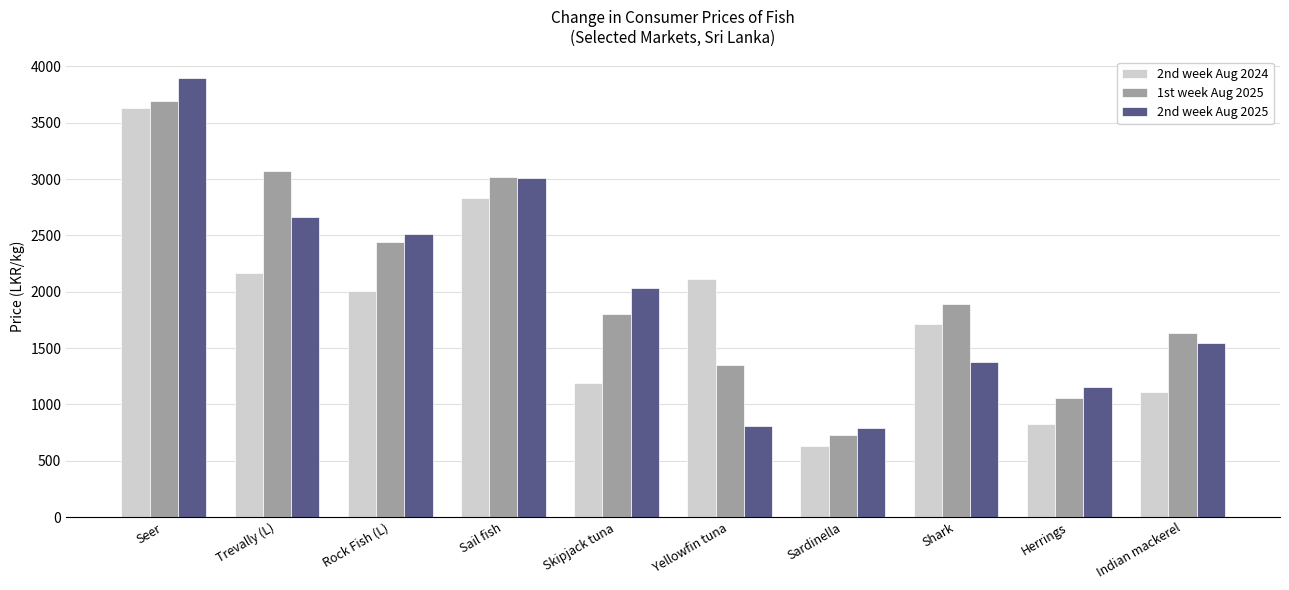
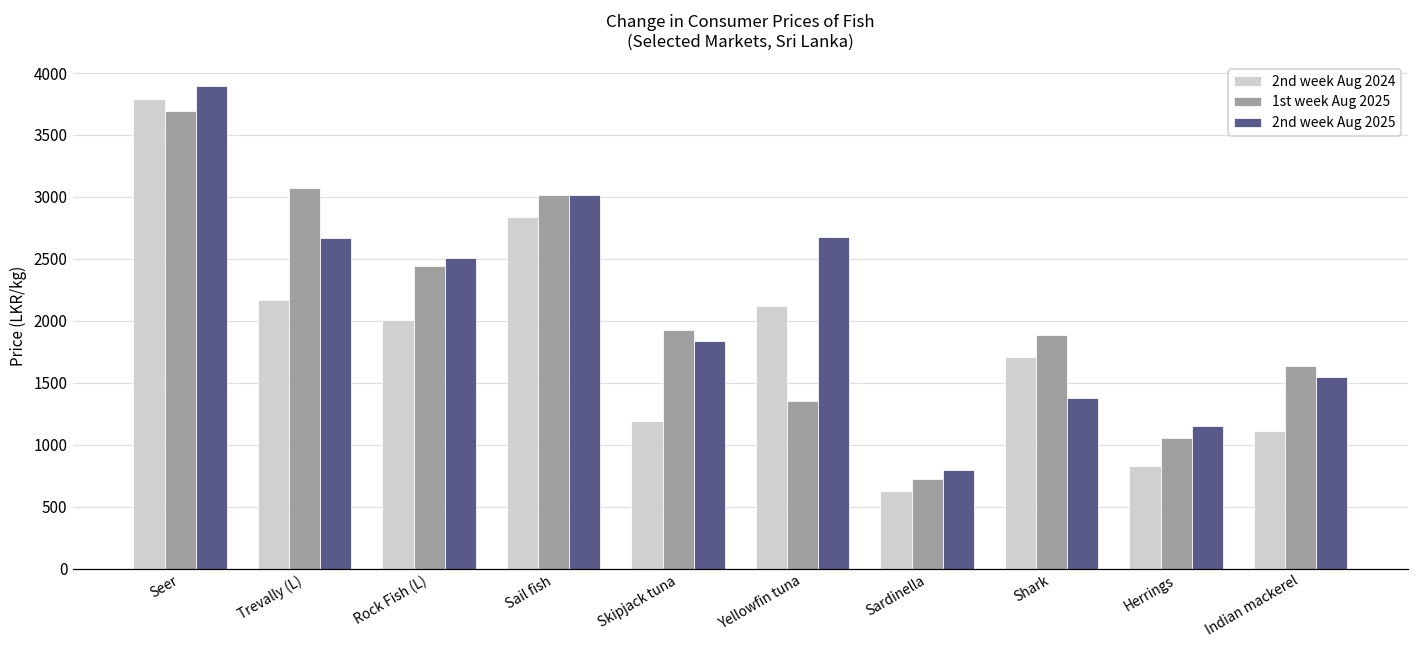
  {
    "2nd week Aug 2024": {
-     "Seer": 3630,
+     "Seer": 3790,
      "Trevally (L)": 2170,
      "Rock Fish (L)": 2010,
      "Sail fish": 2840,
      "Skipjack tuna": 1190,
      "Yellowfin tuna": 2120,
      "Sardinella": 630,
      "Shark": 1710,
      "Herrings": 830,
      "Indian mackerel": 1110
    },
    "1st week Aug 2025": {
      "Seer": 3700,
      "Trevally (L)": 3080,
      "Rock Fish (L)": 2440,
      "Sail fish": 3020,
-     "Skipjack tuna": 1810,
+     "Skipjack tuna": 1930,
      "Yellowfin tuna": 1350,
      "Sardinella": 730,
      "Shark": 1890,
      "Herrings": 1050,
      "Indian mackerel": 1640
    },
    "2nd week Aug 2025": {
      "Seer": 3890,
      "Trevally (L)": 2670,
      "Rock Fish (L)": 2510,
      "Sail fish": 3010,
-     "Skipjack tuna": 2030,
-     "Yellowfin tuna": 810,
+     "Skipjack tuna": 1840,
+     "Yellowfin tuna": 2680,
      "Sardinella": 790,
      "Shark": 1380,
      "Herrings": 1150,
      "Indian mackerel": 1550
    }
  }
